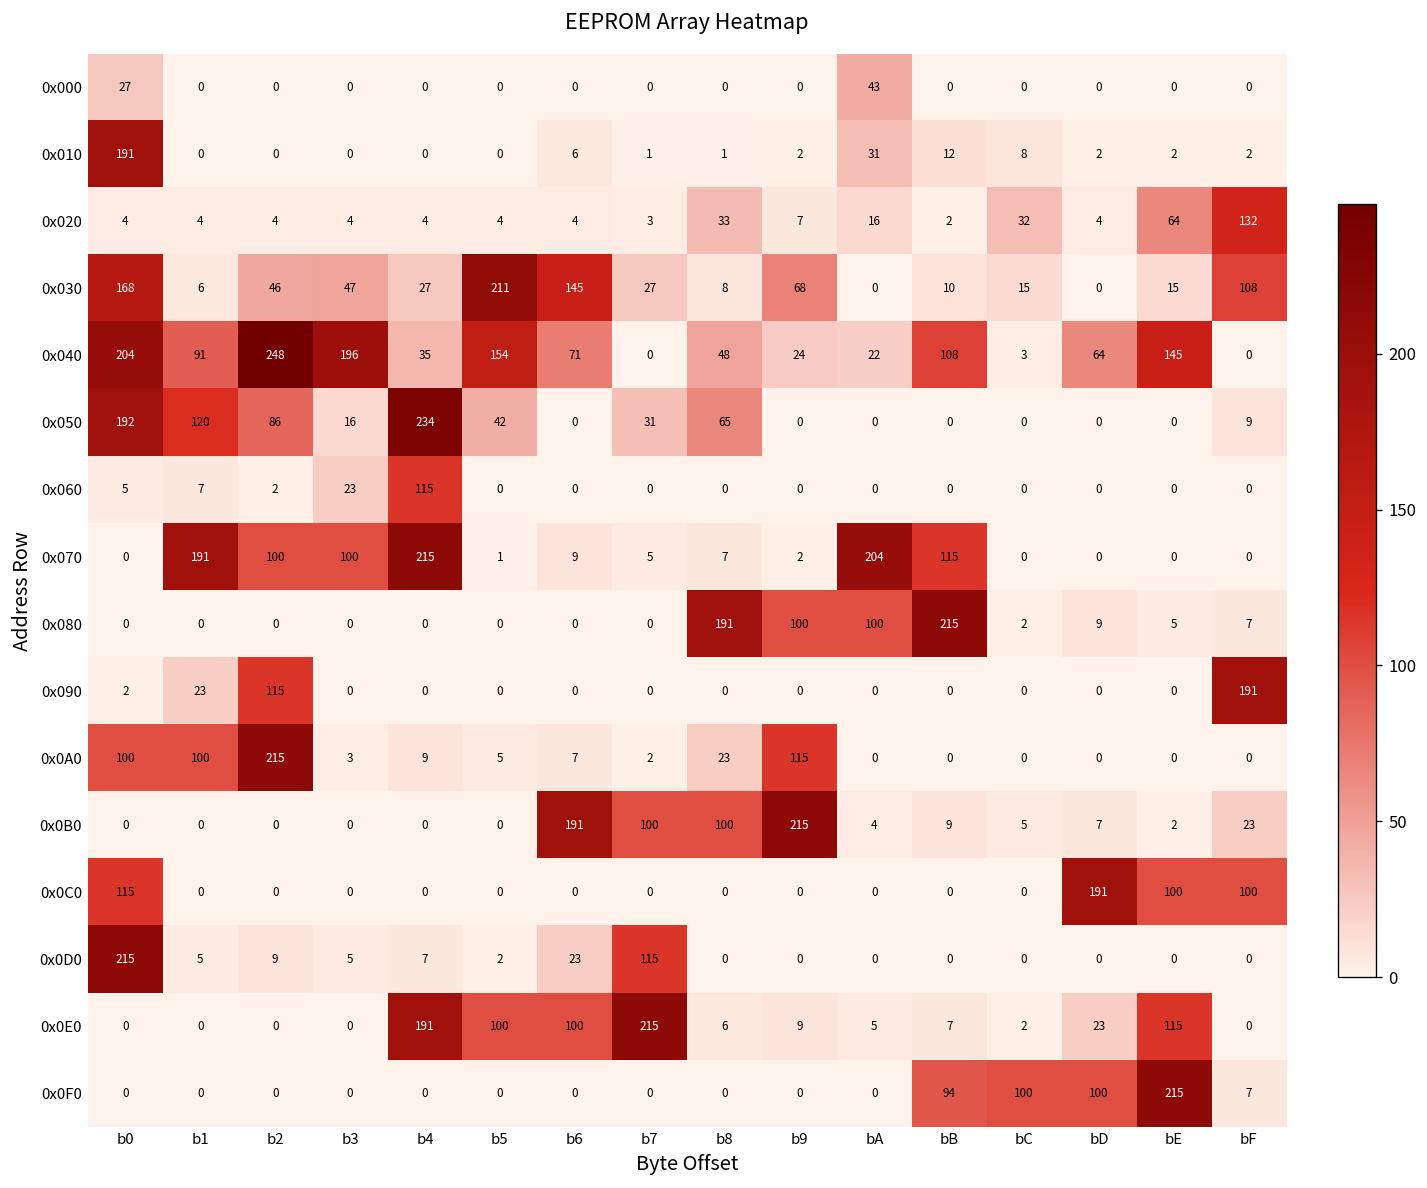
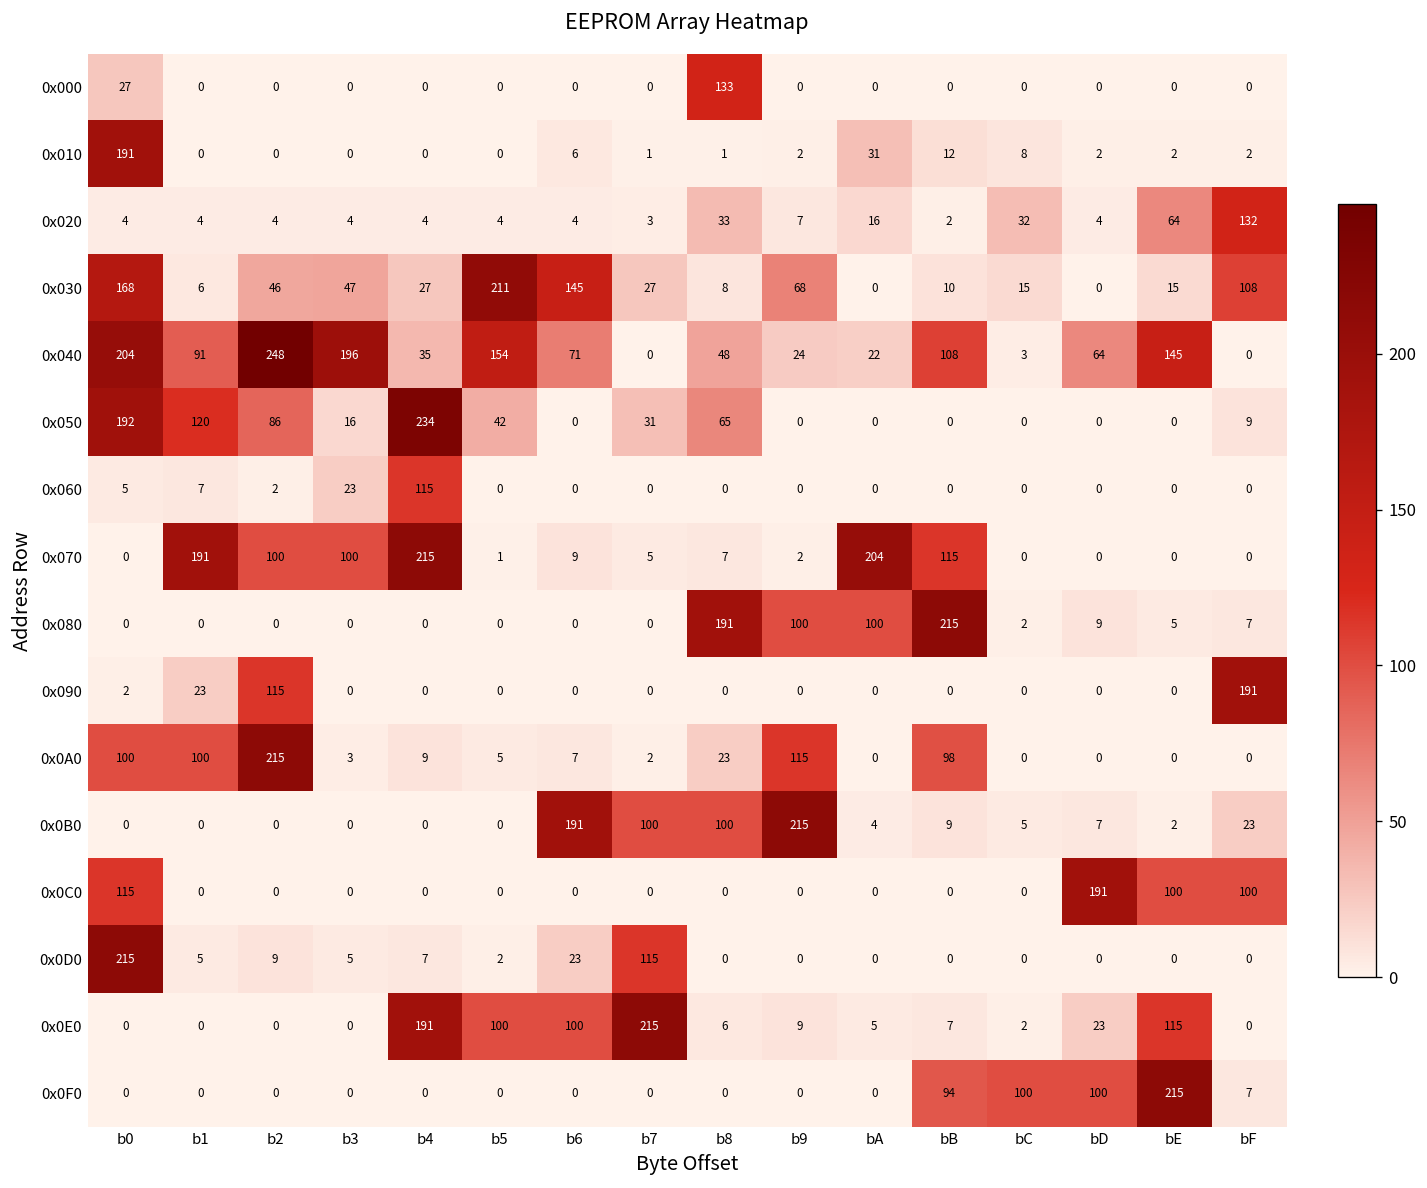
  {
    "0x000": {
      "b0": 27,
      "b1": 0,
      "b2": 0,
      "b3": 0,
      "b4": 0,
      "b5": 0,
      "b6": 0,
      "b7": 0,
-     "b8": 0,
+     "b8": 133,
      "b9": 0,
-     "bA": 43,
+     "bA": 0,
      "bB": 0,
      "bC": 0,
      "bD": 0,
      "bE": 0,
      "bF": 0
    },
    "0x0A0": {
      "b0": 100,
      "b1": 100,
      "b2": 215,
      "b3": 3,
      "b4": 9,
      "b5": 5,
      "b6": 7,
      "b7": 2,
      "b8": 23,
      "b9": 115,
      "bA": 0,
-     "bB": 0,
+     "bB": 98,
      "bC": 0,
      "bD": 0,
      "bE": 0,
      "bF": 0
    }
  }
